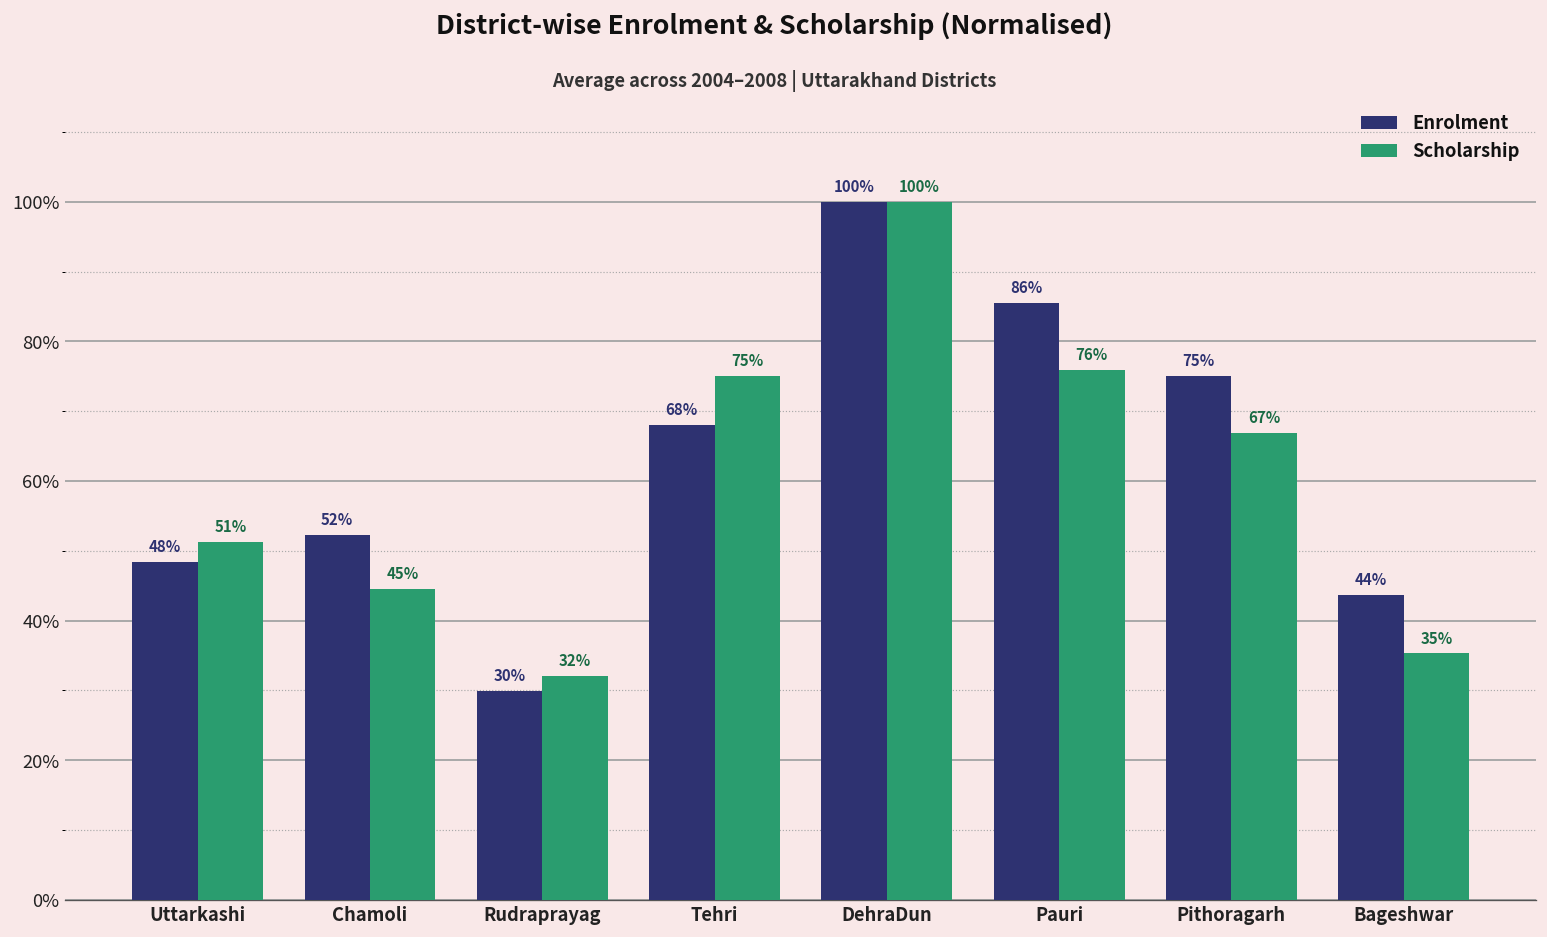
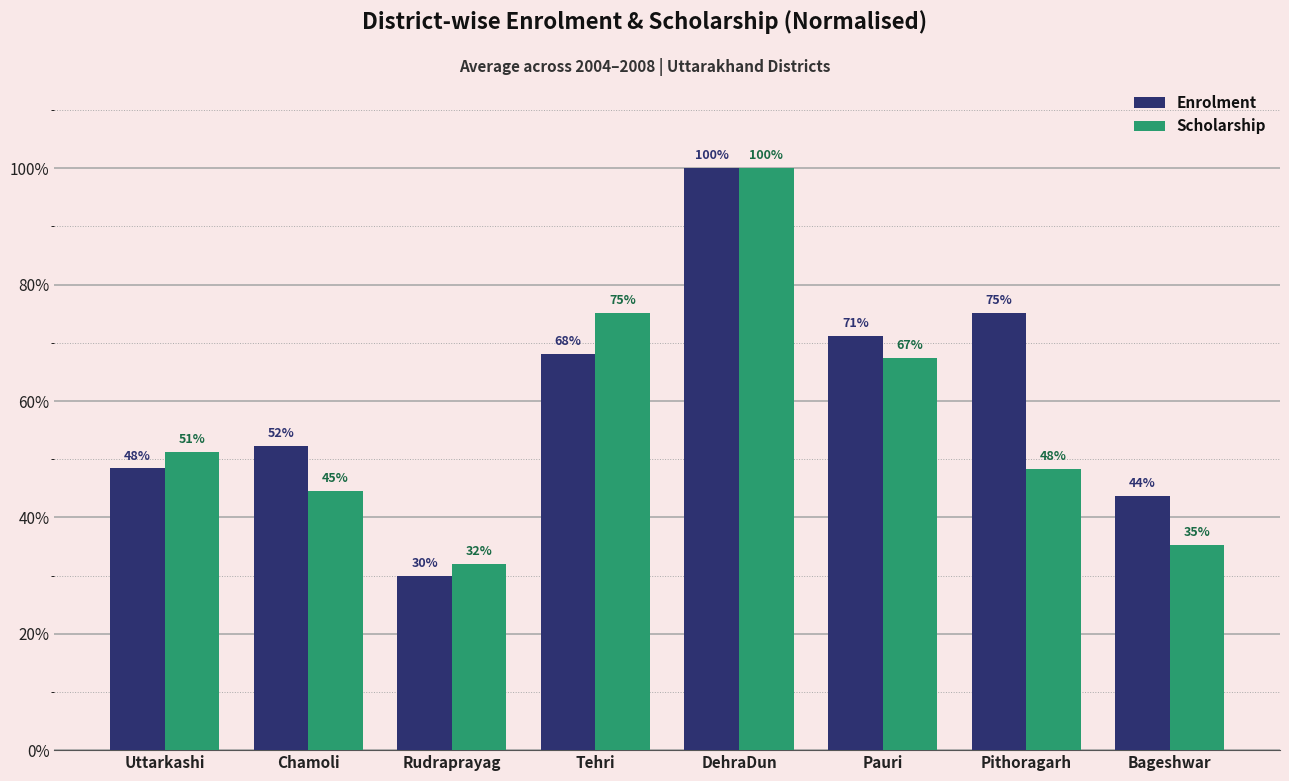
  {
    "Enrolment": {
      "Uttarkashi": "48%",
      "Chamoli": "52%",
      "Rudraprayag": "30%",
      "Tehri": "68%",
      "DehraDun": "100%",
-     "Pauri": "86%",
+     "Pauri": "71%",
      "Pithoragarh": "75%",
      "Bageshwar": "44%"
    },
    "Scholarship": {
      "Uttarkashi": "51%",
      "Chamoli": "45%",
      "Rudraprayag": "32%",
      "Tehri": "75%",
      "DehraDun": "100%",
-     "Pauri": "76%",
-     "Pithoragarh": "67%",
+     "Pauri": "67%",
+     "Pithoragarh": "48%",
      "Bageshwar": "35%"
    }
  }
